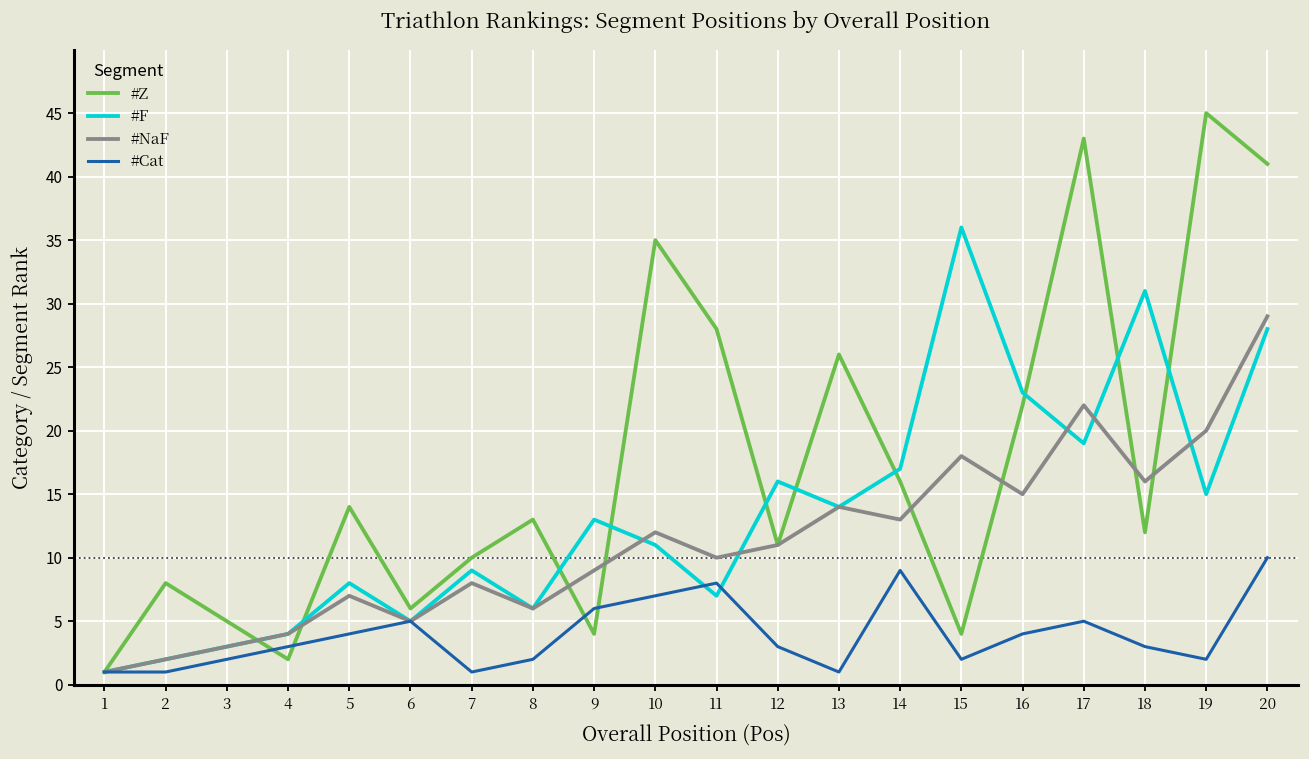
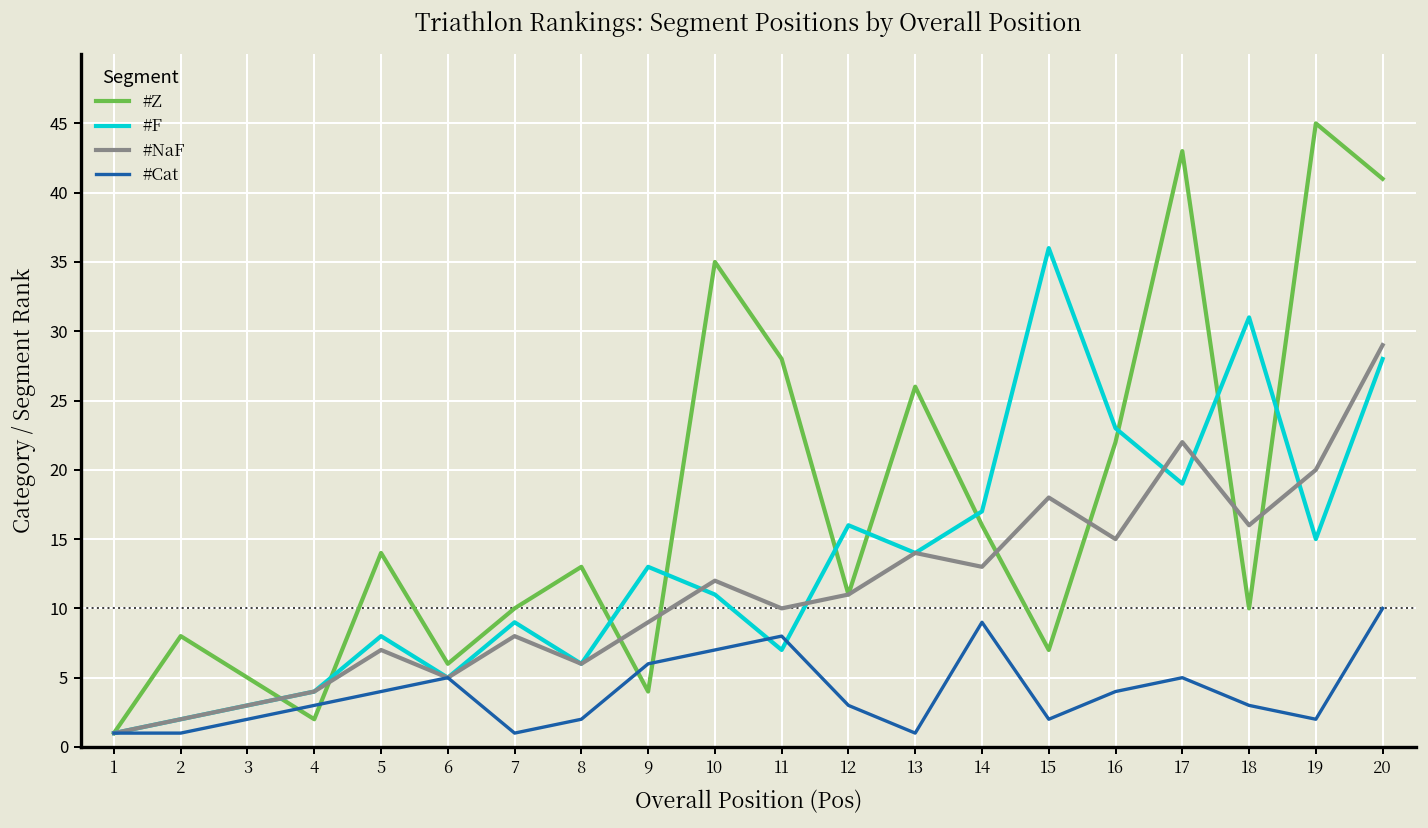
  {
    "#Z": {
      "2": 8,
      "3": 5,
      "4": 2,
      "5": 14,
      "6": 6,
      "7": 10,
      "8": 13,
      "9": 4,
      "10": 35,
      "11": 28,
      "13": 26,
      "14": 16,
-     "15": 4,
+     "15": 7,
      "16": 22,
      "17": 43,
-     "18": 12,
+     "18": 10,
      "19": 45,
      "20": 41
    },
    "#F": {
      "5": 8,
      "7": 9,
      "9": 13,
      "10": 11,
      "11": 7,
      "12": 16,
      "14": 17,
      "15": 36,
      "16": 23,
      "17": 19,
      "18": 31,
      "19": 15,
      "20": 28
    },
    "#NaF": {
      "5": 7,
      "7": 8,
      "9": 9,
      "10": 12,
      "11": 10,
      "14": 13,
      "15": 18,
      "16": 15,
      "17": 22,
      "18": 16,
      "19": 20,
      "20": 29
    },
    "#Cat": {
      "2": 1,
      "3": 2,
      "4": 3,
      "5": 4,
      "7": 1,
      "8": 2,
      "9": 6,
      "10": 7,
      "11": 8,
      "12": 3,
      "13": 1,
      "14": 9,
      "15": 2,
      "16": 4,
      "17": 5,
      "18": 3,
      "19": 2,
      "20": 10
    }
  }
